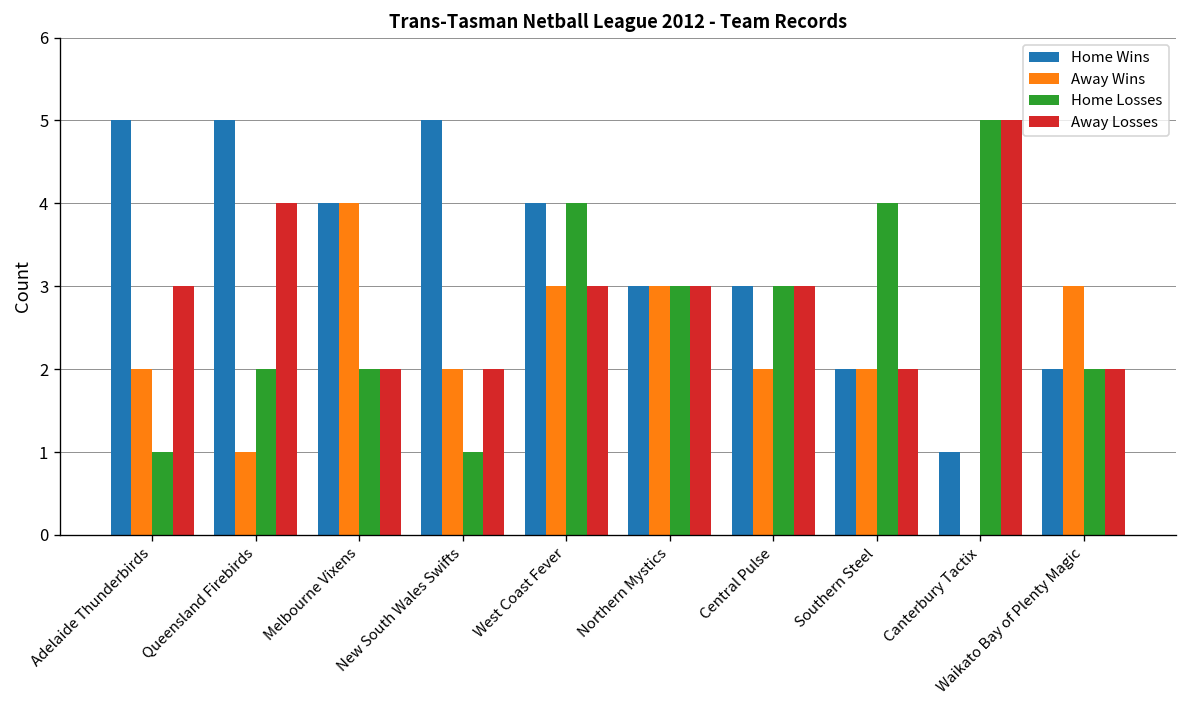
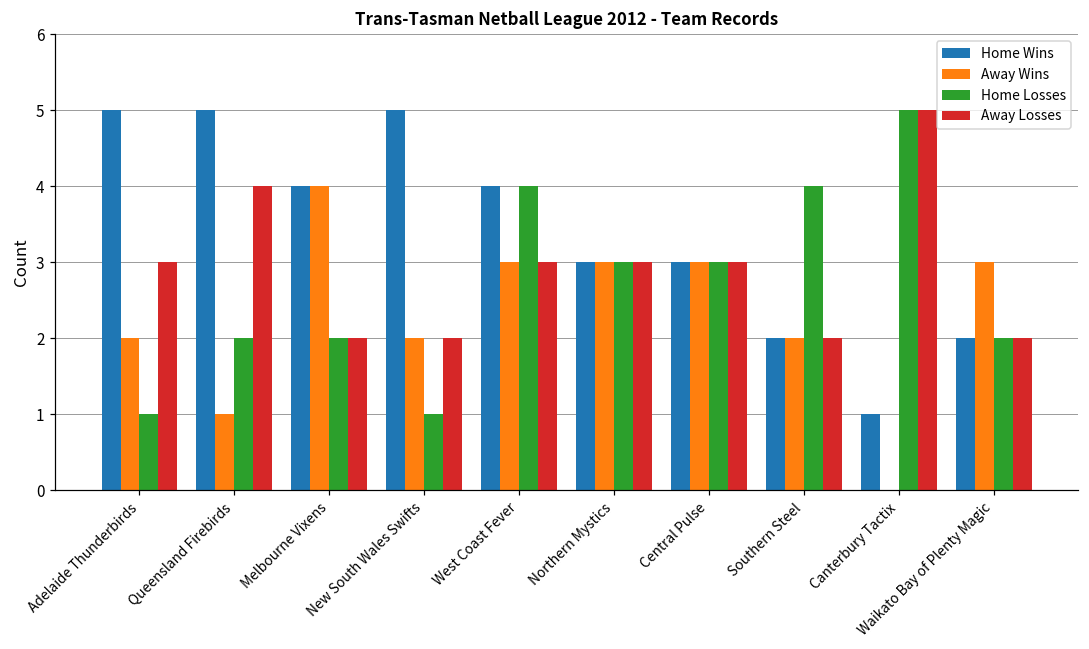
  {
    "Home Wins": {
      "Adelaide Thunderbirds": 5,
      "Queensland Firebirds": 5,
      "Melbourne Vixens": 4,
      "New South Wales Swifts": 5,
      "West Coast Fever": 4,
      "Northern Mystics": 3,
      "Central Pulse": 3,
      "Southern Steel": 2,
      "Canterbury Tactix": 1,
      "Waikato Bay of Plenty Magic": 2
    },
    "Away Wins": {
      "Adelaide Thunderbirds": 2,
      "Queensland Firebirds": 1,
      "Melbourne Vixens": 4,
      "New South Wales Swifts": 2,
      "West Coast Fever": 3,
      "Northern Mystics": 3,
-     "Central Pulse": 2,
+     "Central Pulse": 3,
      "Southern Steel": 2,
      "Canterbury Tactix": 0,
      "Waikato Bay of Plenty Magic": 3
    },
    "Home Losses": {
      "Adelaide Thunderbirds": 1,
      "Queensland Firebirds": 2,
      "Melbourne Vixens": 2,
      "New South Wales Swifts": 1,
      "West Coast Fever": 4,
      "Northern Mystics": 3,
      "Central Pulse": 3,
      "Southern Steel": 4,
      "Canterbury Tactix": 5,
      "Waikato Bay of Plenty Magic": 2
    },
    "Away Losses": {
      "Adelaide Thunderbirds": 3,
      "Queensland Firebirds": 4,
      "Melbourne Vixens": 2,
      "New South Wales Swifts": 2,
      "West Coast Fever": 3,
      "Northern Mystics": 3,
      "Central Pulse": 3,
      "Southern Steel": 2,
      "Canterbury Tactix": 5,
      "Waikato Bay of Plenty Magic": 2
    }
  }
